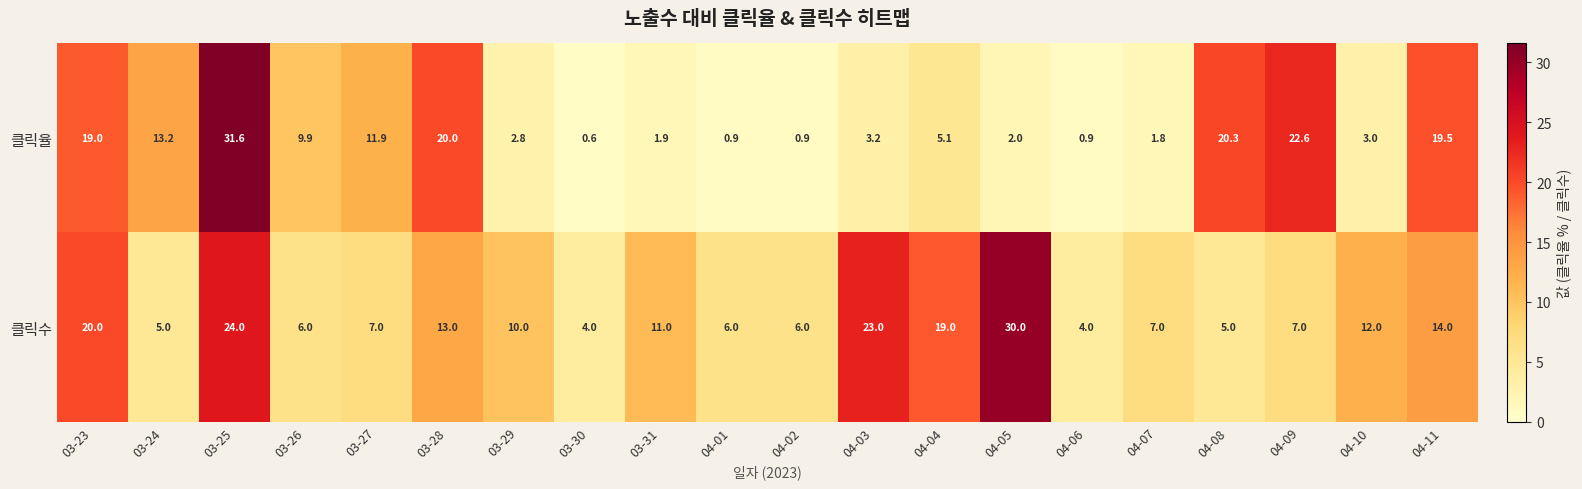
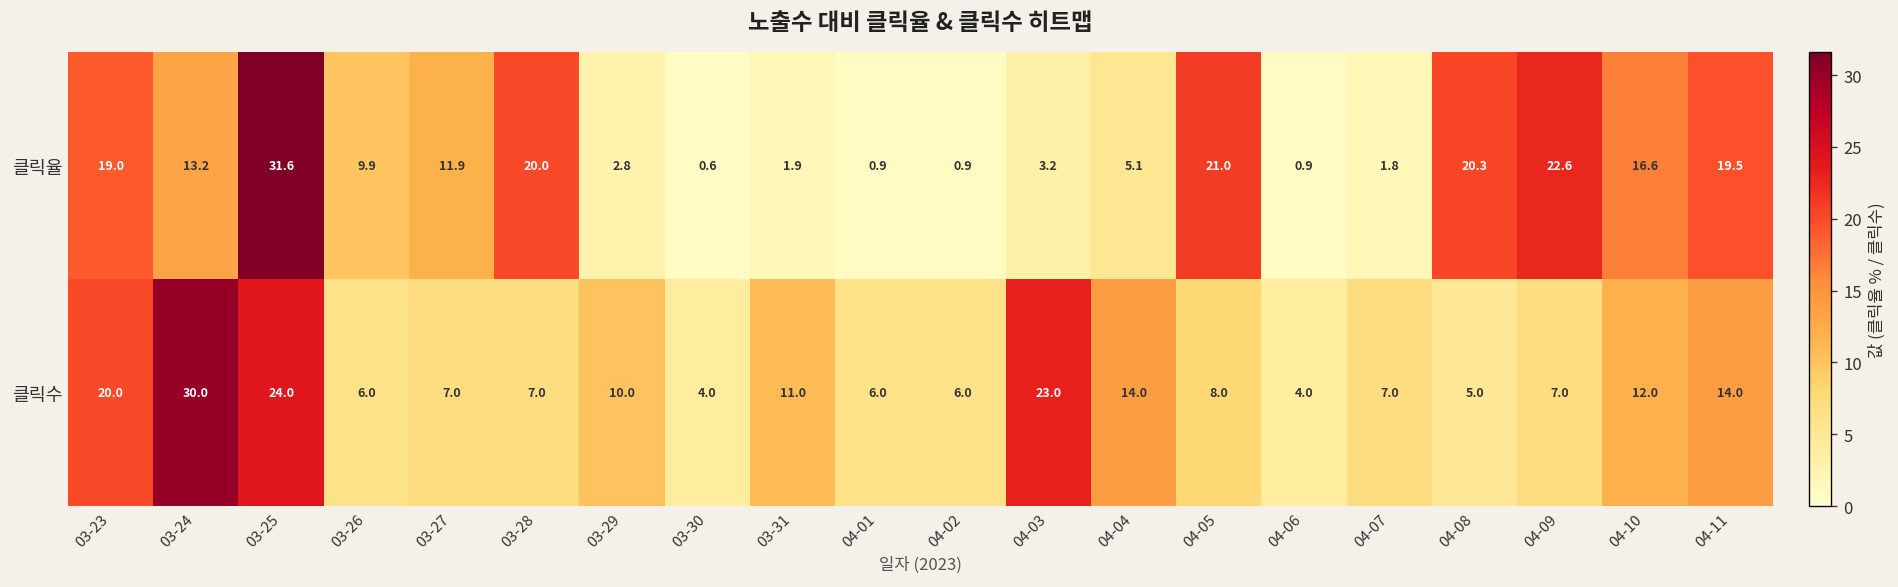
  {
    "클릭율": {
      "03-23": 19.0,
      "03-24": 13.2,
      "03-25": 31.6,
      "03-26": 9.9,
      "03-27": 11.9,
      "03-28": 20.0,
      "03-29": 2.8,
      "03-30": 0.6,
      "03-31": 1.9,
      "04-01": 0.9,
      "04-02": 0.9,
      "04-03": 3.2,
      "04-04": 5.1,
-     "04-05": 2.0,
+     "04-05": 21.0,
      "04-06": 0.9,
      "04-07": 1.8,
      "04-08": 20.3,
      "04-09": 22.6,
-     "04-10": 3.0,
+     "04-10": 16.6,
      "04-11": 19.5
    },
    "클릭수": {
      "03-23": 20.0,
-     "03-24": 5.0,
+     "03-24": 30.0,
      "03-25": 24.0,
      "03-26": 6.0,
      "03-27": 7.0,
-     "03-28": 13.0,
+     "03-28": 7.0,
      "03-29": 10.0,
      "03-30": 4.0,
      "03-31": 11.0,
      "04-01": 6.0,
      "04-02": 6.0,
      "04-03": 23.0,
-     "04-04": 19.0,
-     "04-05": 30.0,
+     "04-04": 14.0,
+     "04-05": 8.0,
      "04-06": 4.0,
      "04-07": 7.0,
      "04-08": 5.0,
      "04-09": 7.0,
      "04-10": 12.0,
      "04-11": 14.0
    }
  }
